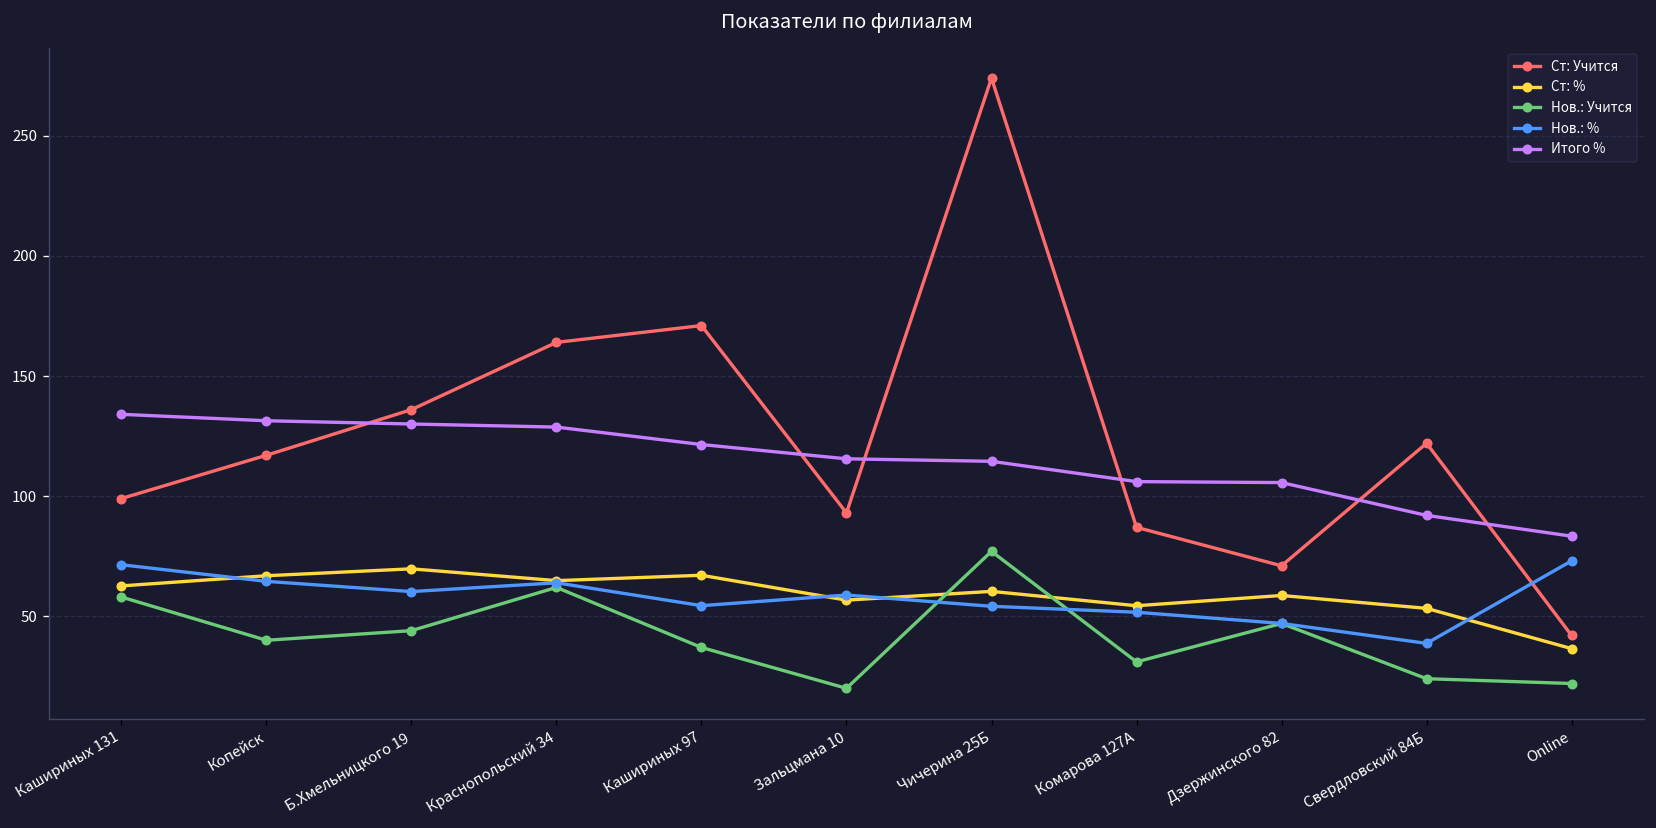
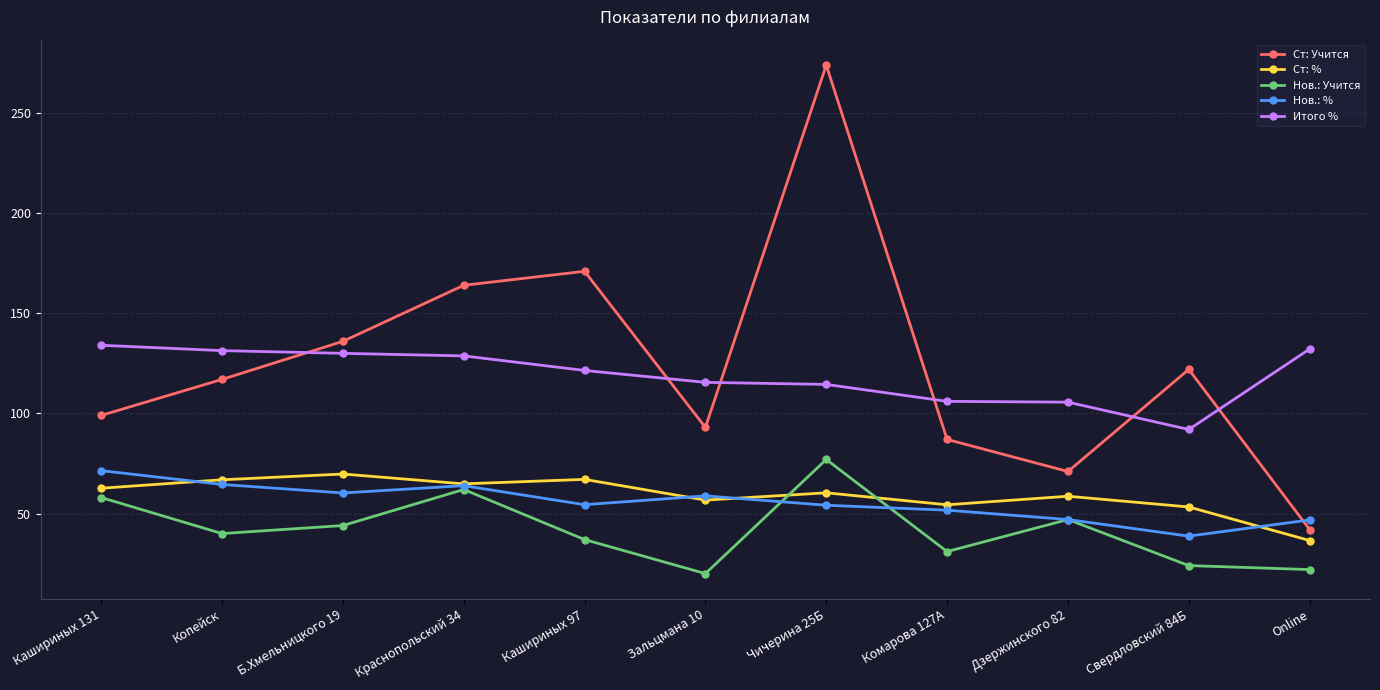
  {
    "Ст: Учится": {
      "Кашириных 131": 99,
      "Копейск": 117,
      "Б.Хмельницкого 19": 136,
      "Краснопольский 34": 164,
      "Кашириных 97": 171,
      "Зальцмана 10": 93,
      "Чичерина 25Б": 274,
      "Комарова 127А": 87,
      "Дзержинского 82": 71,
      "Свердловский 84Б": 122,
      "Online": 42
    },
    "Ст: %": {
      "Кашириных 131": 63,
      "Копейск": 67,
      "Б.Хмельницкого 19": 70,
      "Кашириных 97": 67,
      "Зальцмана 10": 57,
      "Чичерина 25Б": 60,
      "Комарова 127А": 54,
      "Дзержинского 82": 59,
      "Свердловский 84Б": 53,
      "Online": 37
    },
    "Нов.: Учится": {
      "Кашириных 131": 58,
      "Копейск": 40,
      "Б.Хмельницкого 19": 44,
      "Краснопольский 34": 62,
      "Кашириных 97": 37,
      "Зальцмана 10": 20,
      "Чичерина 25Б": 77,
      "Комарова 127А": 31,
      "Свердловский 84Б": 24,
      "Online": 22
    },
    "Нов.: %": {
      "Кашириных 131": 71,
      "Копейск": 65,
      "Б.Хмельницкого 19": 60,
      "Кашириных 97": 54,
      "Зальцмана 10": 59,
      "Чичерина 25Б": 54,
      "Комарова 127А": 52,
      "Свердловский 84Б": 39,
-     "Online": 73
+     "Online": 47
    },
    "Итого %": {
      "Кашириных 131": 134,
      "Копейск": 131,
      "Б.Хмельницкого 19": 130,
      "Краснопольский 34": 129,
      "Кашириных 97": 121,
      "Зальцмана 10": 116,
      "Чичерина 25Б": 114,
      "Комарова 127А": 106,
      "Дзержинского 82": 106,
      "Свердловский 84Б": 92,
-     "Online": 83
+     "Online": 132
    }
  }
